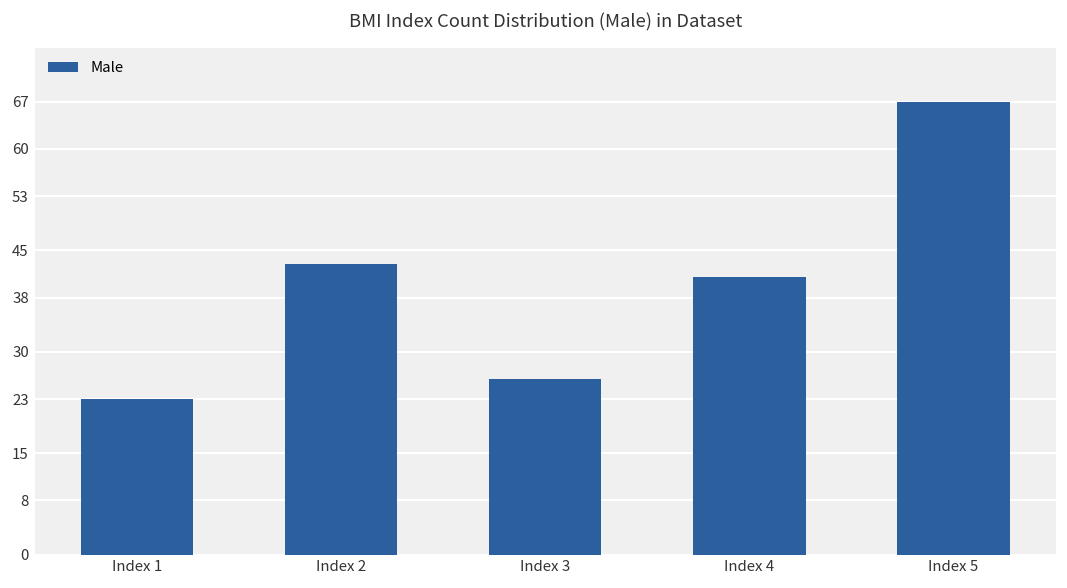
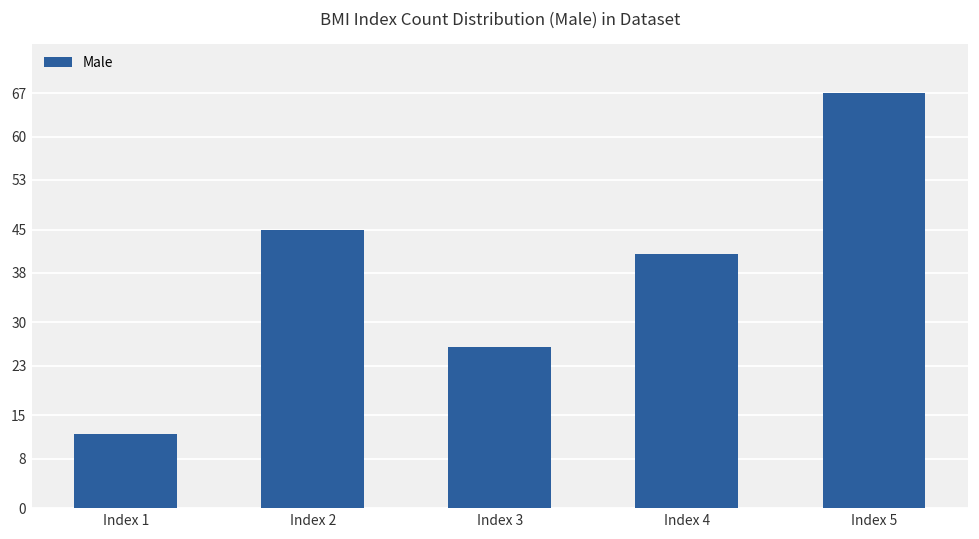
  {
-   "Index 1": 23,
-   "Index 2": 43,
+   "Index 1": 12,
+   "Index 2": 45,
    "Index 3": 26,
    "Index 4": 41,
    "Index 5": 67
  }
